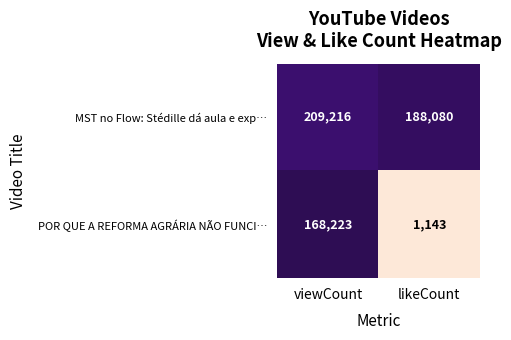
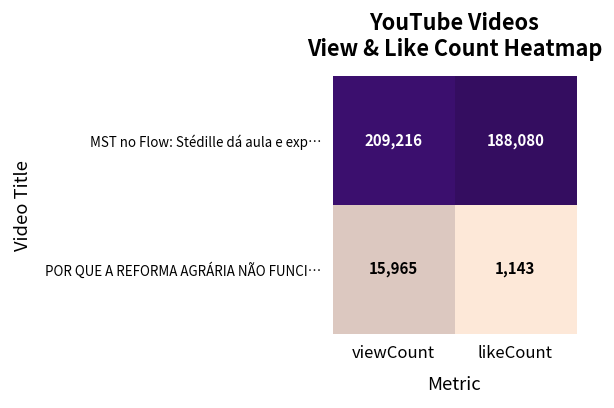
  {
    "MST no Flow: Stédille dá aula e exp…": {
      "viewCount": "209,216",
      "likeCount": "188,080"
    },
    "POR QUE A REFORMA AGRÁRIA NÃO FUNCI…": {
-     "viewCount": "168,223",
+     "viewCount": "15,965",
      "likeCount": "1,143"
    }
  }
